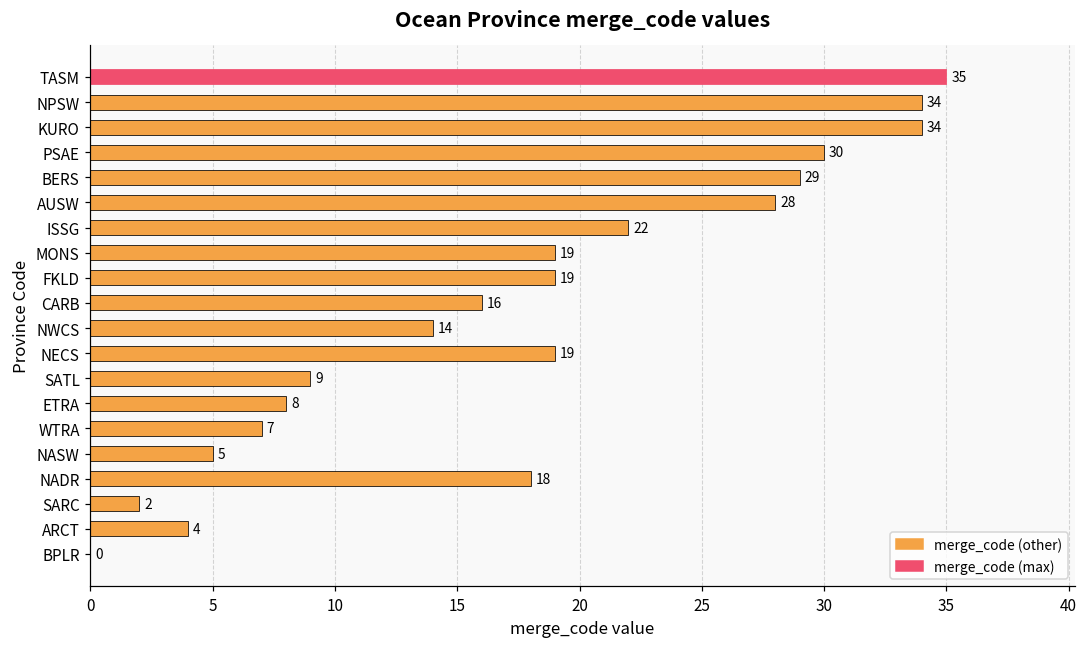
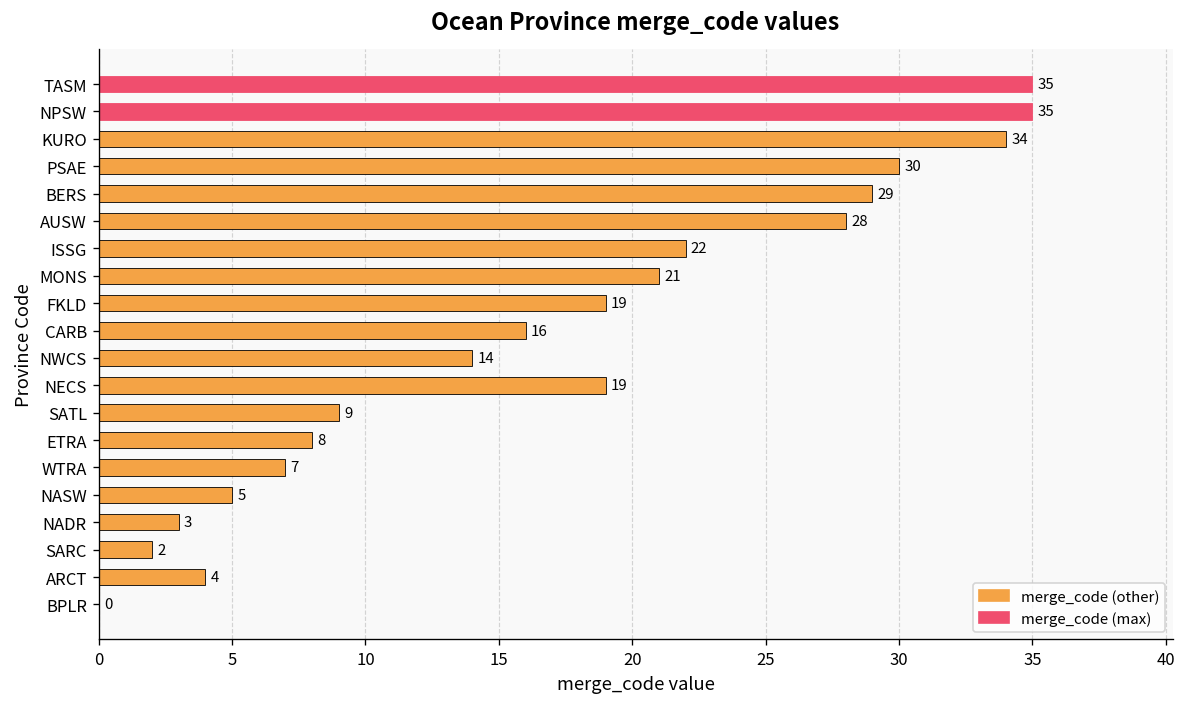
  {
    "TASM": 35,
-   "NPSW": 34,
+   "NPSW": 35,
    "KURO": 34,
    "PSAE": 30,
    "BERS": 29,
    "AUSW": 28,
    "ISSG": 22,
-   "MONS": 19,
+   "MONS": 21,
    "FKLD": 19,
    "CARB": 16,
    "NWCS": 14,
    "NECS": 19,
    "SATL": 9,
    "ETRA": 8,
    "WTRA": 7,
    "NASW": 5,
-   "NADR": 18,
+   "NADR": 3,
    "SARC": 2,
    "ARCT": 4,
    "BPLR": 0
  }
